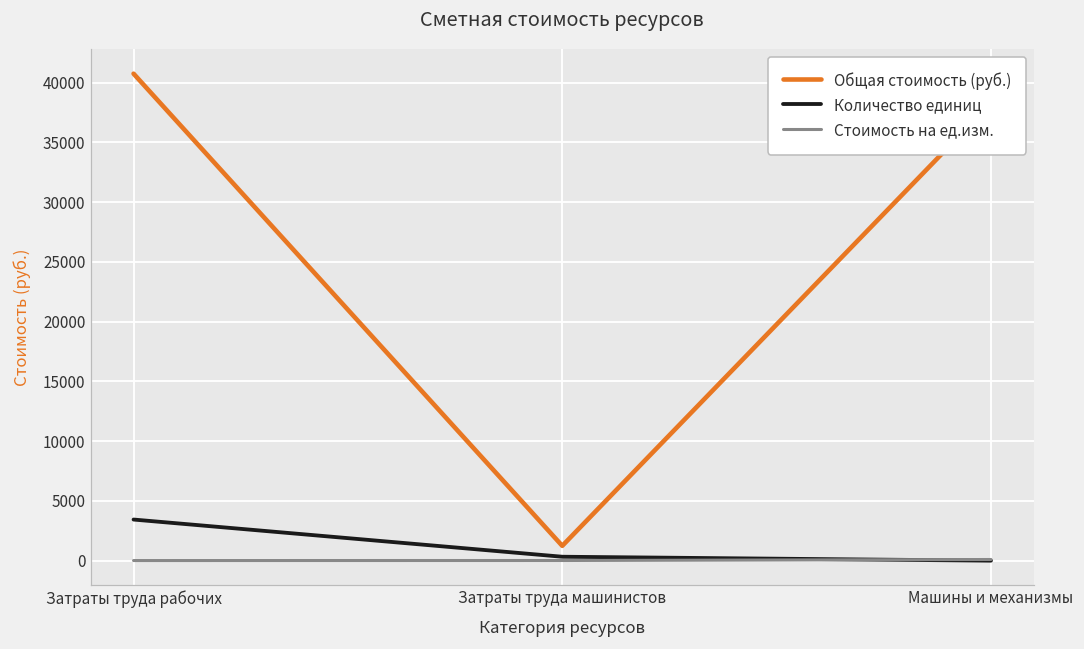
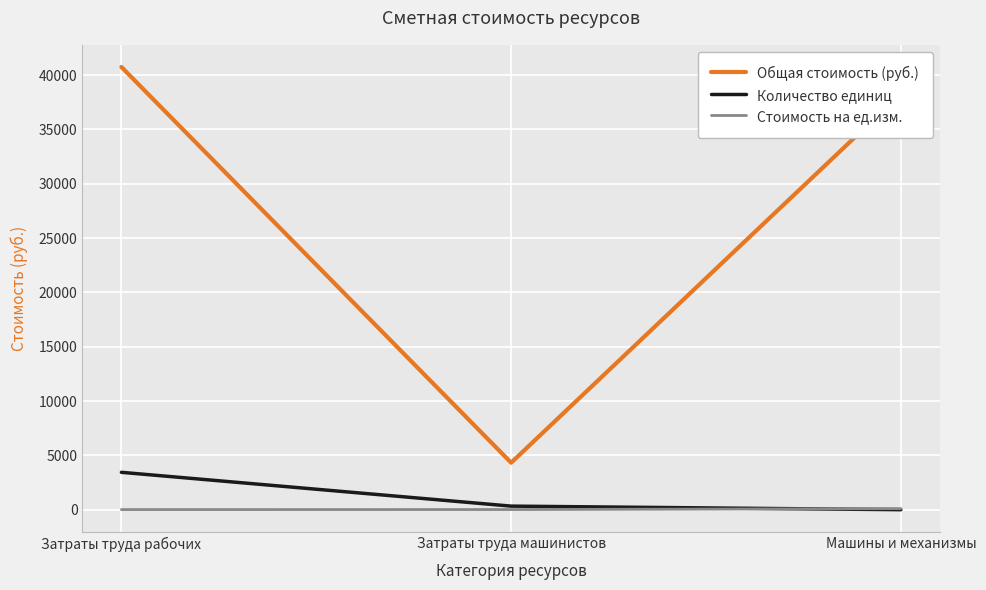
  {
    "Общая стоимость (руб.)": {
      "Затраты труда рабочих": 40800,
-     "Затраты труда машинистов": 1200
+     "Затраты труда машинистов": 4300
    },
    "Количество единиц": {
      "Затраты труда рабочих": 3400,
      "Затраты труда машинистов": 300
    },
    "Стоимость на ед.изм.": {
      "Затраты труда рабочих": 0,
      "Затраты труда машинистов": 0
    }
  }
